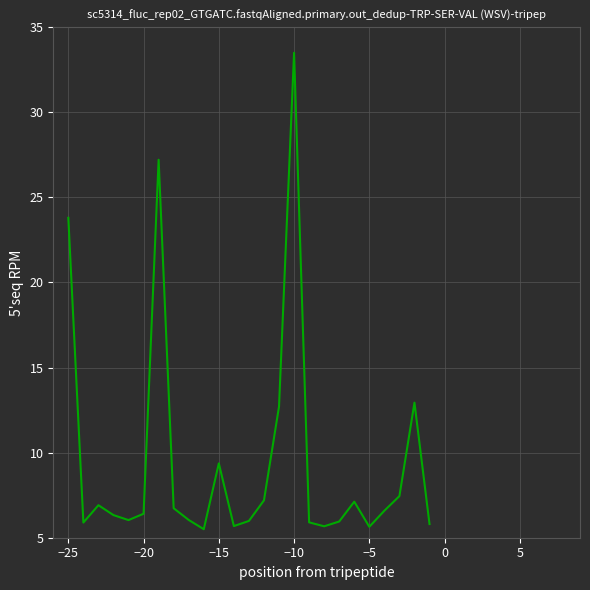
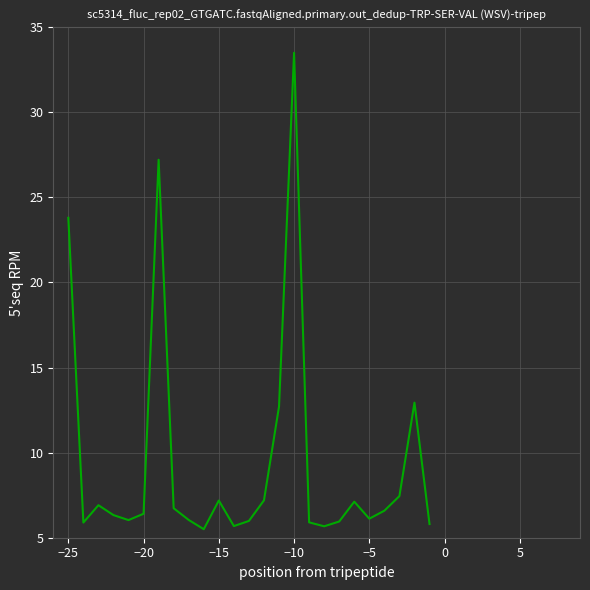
  {
    "−25": 23.8,
    "−20": 6.4,
-   "−15": 9.4,
+   "−15": 7.2,
    "−10": 33.5,
-   "−5": 5.6
+   "−5": 6.1
  }
